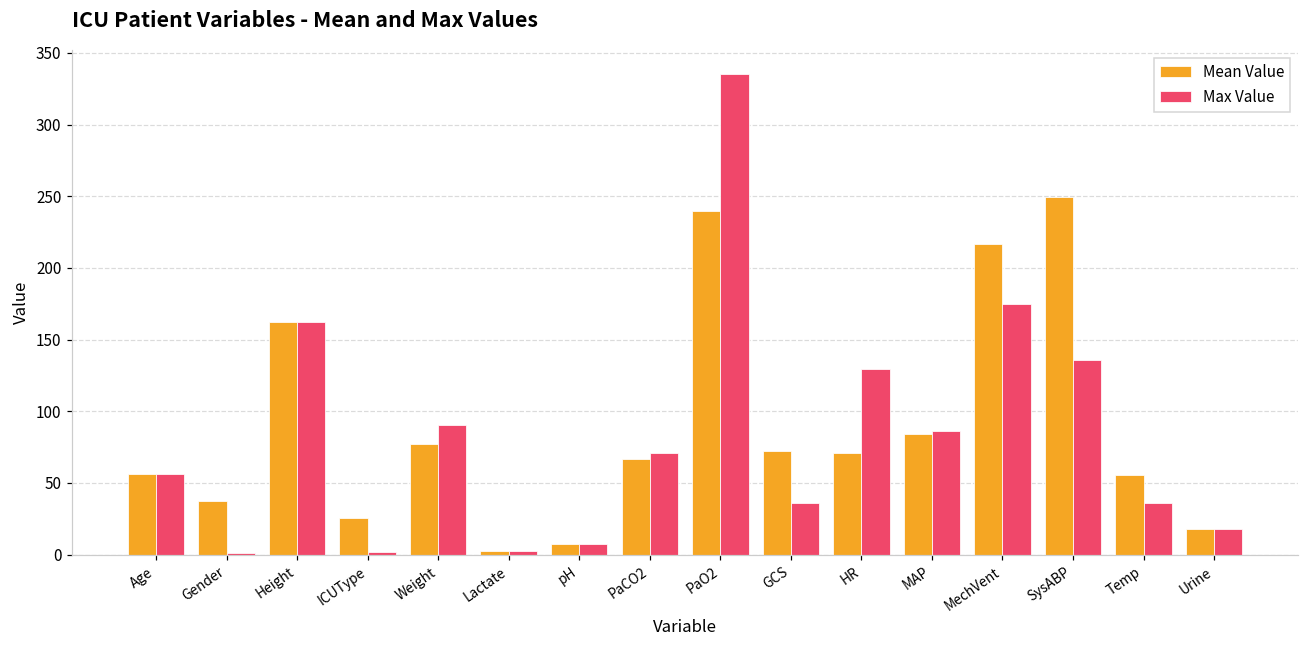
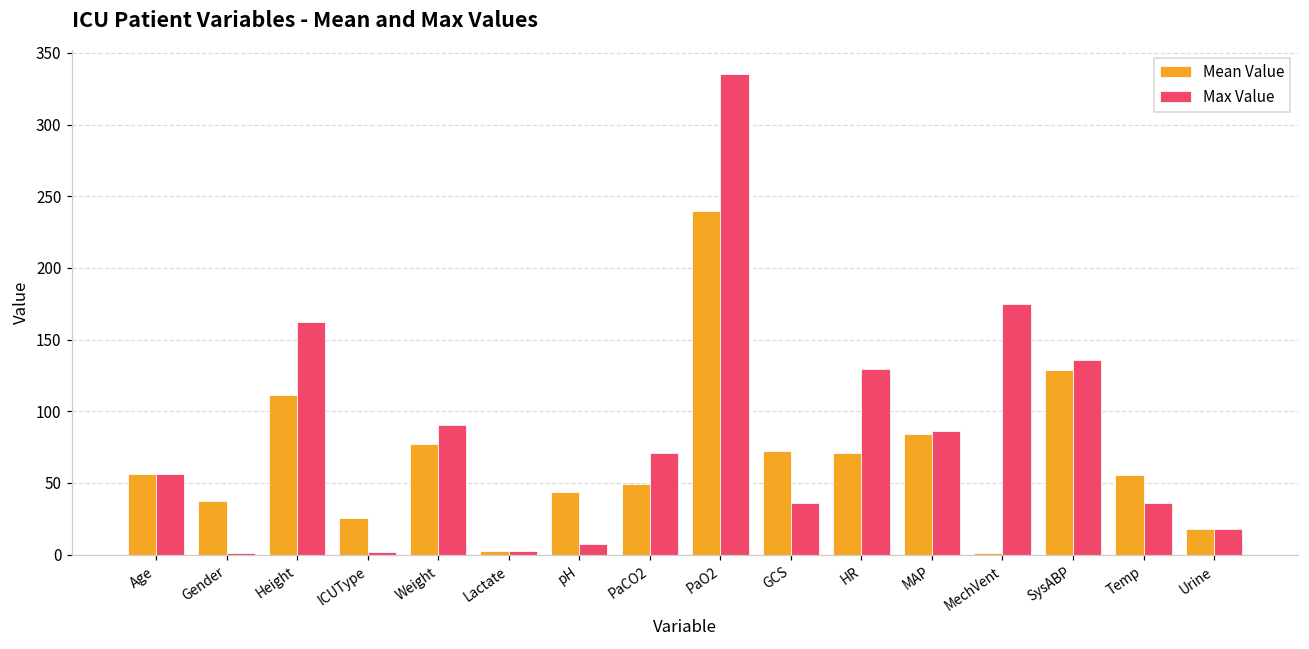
  {
    "Mean Value": {
      "Age": 56,
      "Gender": 38,
-     "Height": 163,
+     "Height": 111,
      "ICUType": 26,
      "Weight": 77,
      "Lactate": 2,
-     "pH": 7,
-     "PaCO2": 66,
+     "pH": 44,
+     "PaCO2": 49,
      "PaO2": 240,
      "GCS": 72,
      "HR": 71,
      "MAP": 84,
-     "MechVent": 216,
-     "SysABP": 250,
+     "MechVent": 1,
+     "SysABP": 129,
      "Temp": 56,
      "Urine": 18
    },
    "Max Value": {
      "Age": 56,
      "Height": 163,
      "ICUType": 2,
      "Weight": 91,
      "Lactate": 3,
      "pH": 7,
      "PaCO2": 71,
      "PaO2": 335,
      "GCS": 36,
      "HR": 129,
      "MAP": 86,
      "MechVent": 175,
      "SysABP": 136,
      "Temp": 36,
      "Urine": 18
    }
  }
